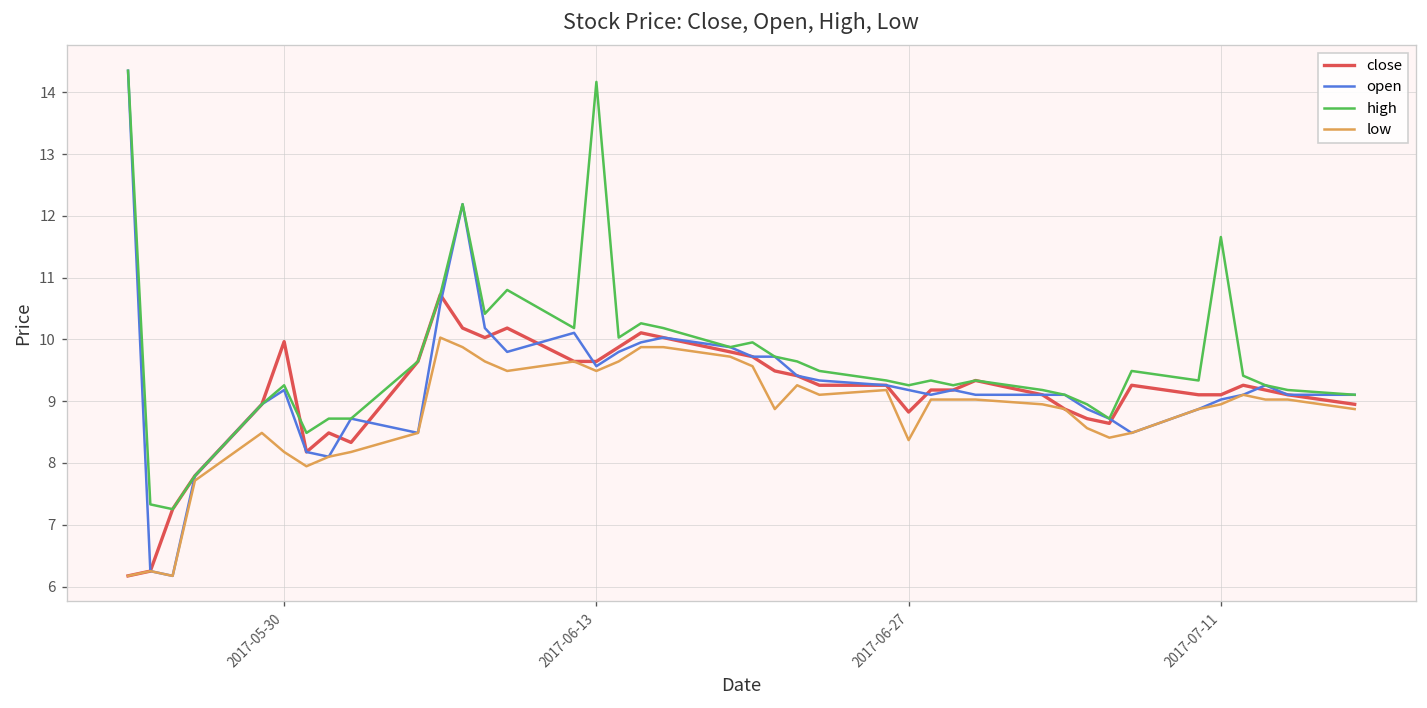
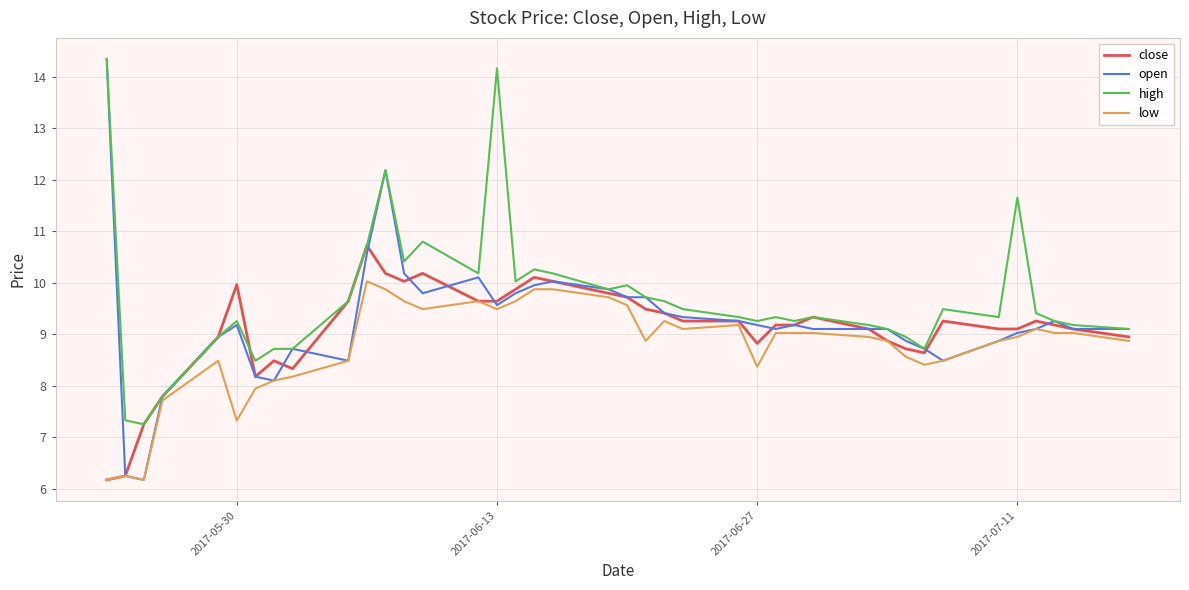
  {
    "close": {
      "2017-05-30": 10.0,
      "2017-06-13": 9.6,
      "2017-06-27": 8.8,
      "2017-07-11": 9.1
    },
    "open": {
      "2017-05-30": 9.2,
      "2017-06-13": 9.6,
      "2017-06-27": 9.2,
      "2017-07-11": 9.0
    },
    "high": {
      "2017-05-30": 9.3,
      "2017-06-13": 14.2,
      "2017-06-27": 9.3,
      "2017-07-11": 11.7
    },
    "low": {
-     "2017-05-30": 8.2,
+     "2017-05-30": 7.3,
      "2017-06-13": 9.5,
      "2017-06-27": 8.4,
      "2017-07-11": 8.9
    }
  }
